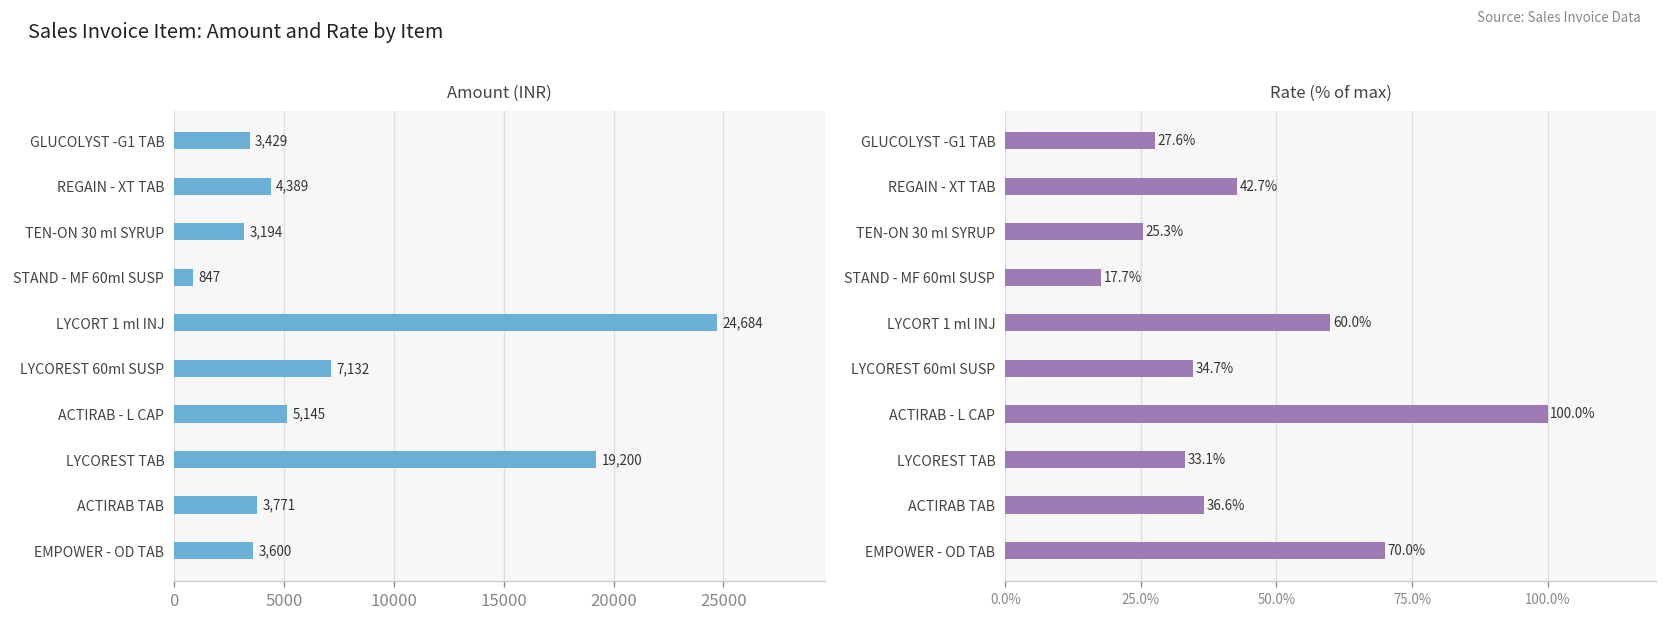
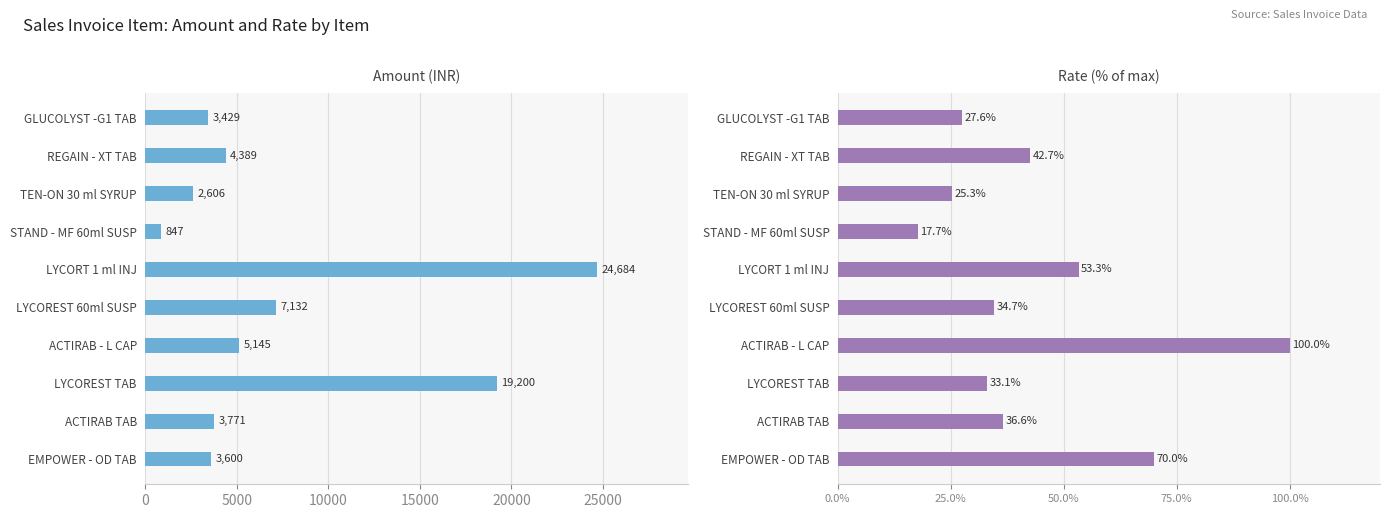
  {
    "Amount (INR)": {
      "GLUCOLYST -G1 TAB": "3,429",
      "REGAIN - XT TAB": "4,389",
-     "TEN-ON 30 ml SYRUP": "3,194",
+     "TEN-ON 30 ml SYRUP": "2,606",
      "STAND - MF 60ml SUSP": "847",
      "LYCORT 1 ml INJ": "24,684",
      "LYCOREST 60ml SUSP": "7,132",
      "ACTIRAB - L CAP": "5,145",
      "LYCOREST TAB": "19,200",
      "ACTIRAB TAB": "3,771",
      "EMPOWER - OD TAB": "3,600"
    },
    "Rate (% of max)": {
      "GLUCOLYST -G1 TAB": "27.6%",
      "REGAIN - XT TAB": "42.7%",
      "TEN-ON 30 ml SYRUP": "25.3%",
      "STAND - MF 60ml SUSP": "17.7%",
-     "LYCORT 1 ml INJ": "60.0%",
+     "LYCORT 1 ml INJ": "53.3%",
      "LYCOREST 60ml SUSP": "34.7%",
      "ACTIRAB - L CAP": "100.0%",
      "LYCOREST TAB": "33.1%",
      "ACTIRAB TAB": "36.6%",
      "EMPOWER - OD TAB": "70.0%"
    }
  }
